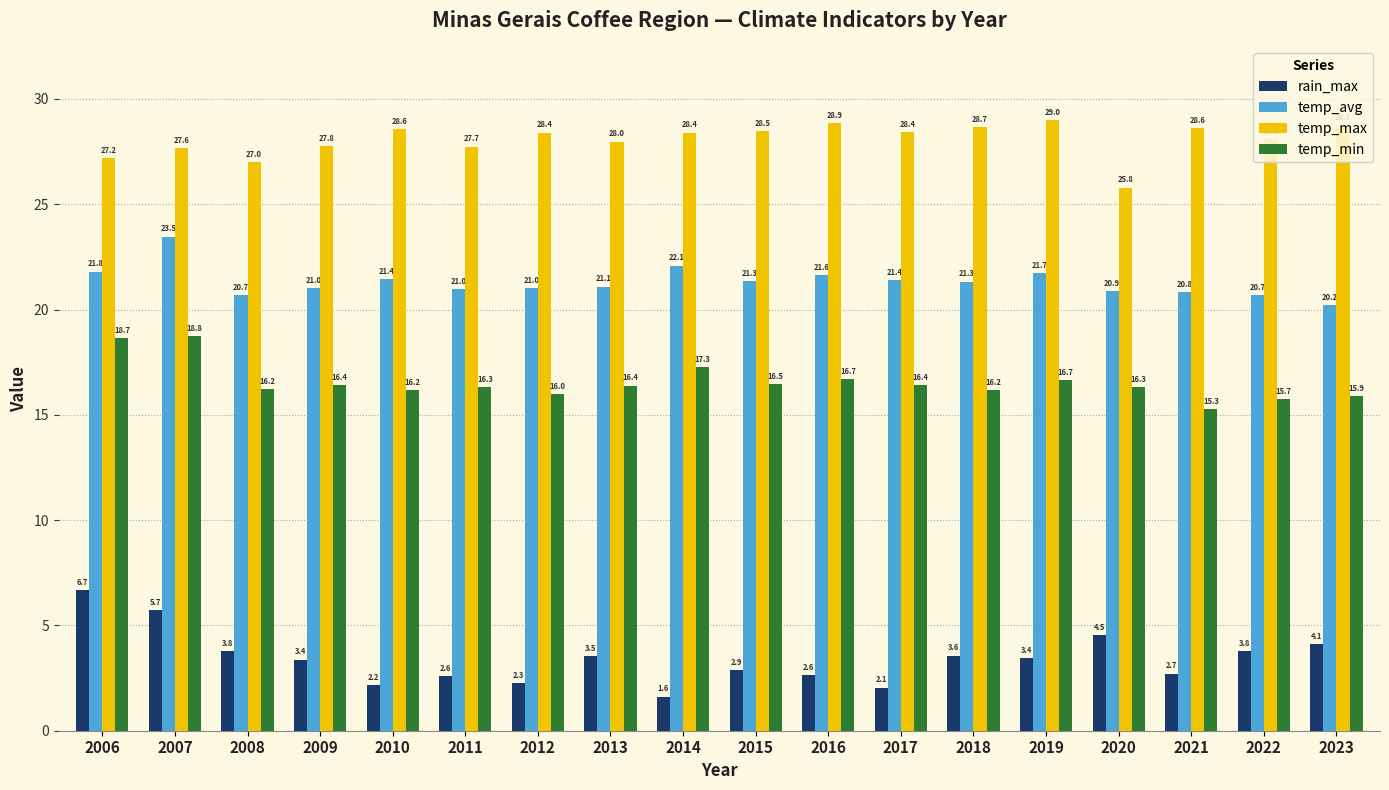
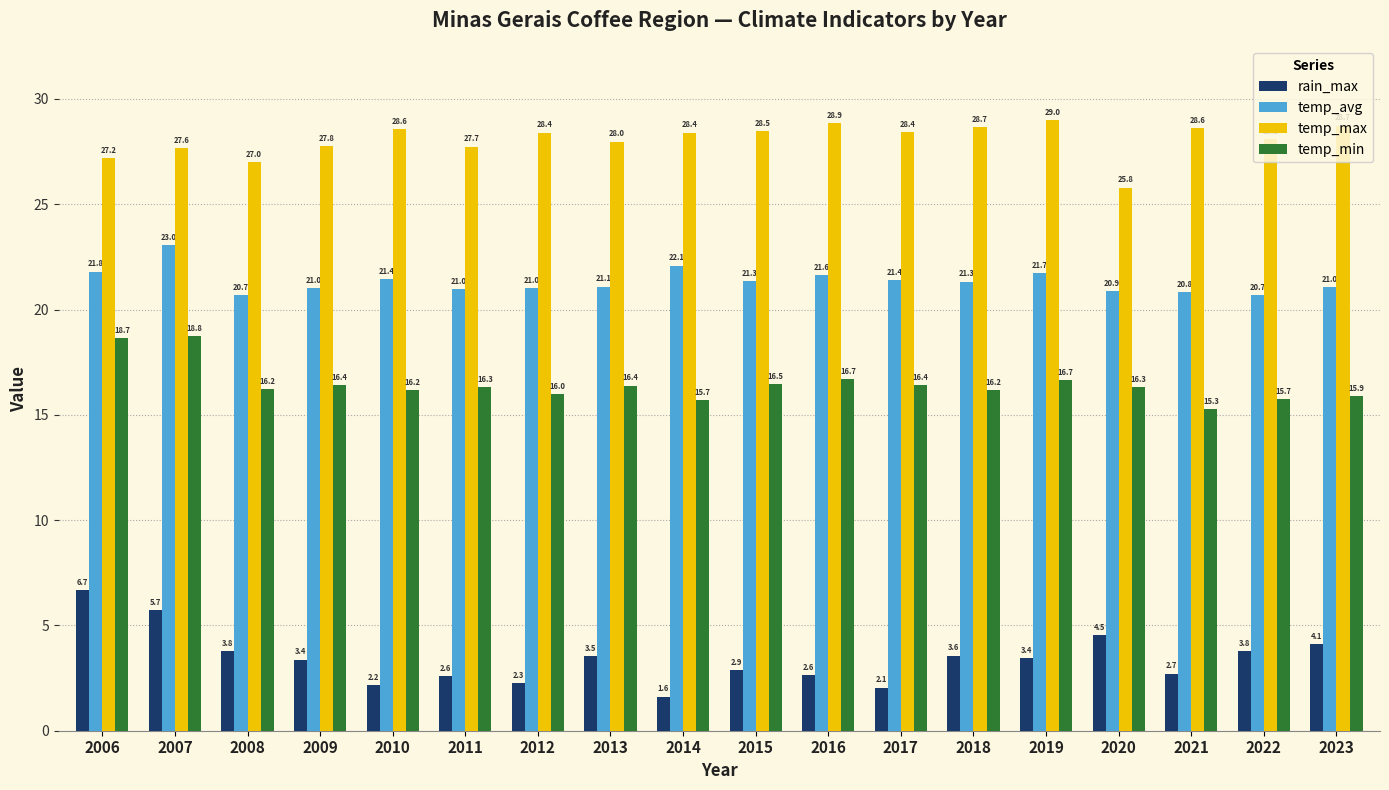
  {
    "rain_max": {
      "2006": 6.7,
      "2007": 5.7,
      "2008": 3.8,
      "2009": 3.4,
      "2010": 2.2,
      "2011": 2.6,
      "2012": 2.3,
      "2013": 3.5,
      "2014": 1.6,
      "2015": 2.9,
      "2016": 2.6,
      "2017": 2.1,
      "2018": 3.6,
      "2019": 3.4,
      "2020": 4.5,
      "2021": 2.7,
      "2022": 3.8,
      "2023": 4.1
    },
    "temp_avg": {
      "2006": 21.8,
-     "2007": 23.5,
+     "2007": 23.0,
      "2008": 20.7,
      "2009": 21.0,
      "2010": 21.4,
      "2011": 21.0,
      "2012": 21.0,
      "2013": 21.1,
      "2014": 22.1,
      "2015": 21.3,
      "2016": 21.6,
      "2017": 21.4,
      "2018": 21.3,
      "2019": 21.7,
      "2020": 20.9,
      "2021": 20.8,
      "2022": 20.7,
-     "2023": 20.2
+     "2023": 21.0
    },
    "temp_max": {
      "2006": 27.2,
      "2007": 27.6,
      "2008": 27.0,
      "2009": 27.8,
      "2010": 28.6,
      "2011": 27.7,
      "2012": 28.4,
      "2013": 28.0,
      "2014": 28.4,
      "2015": 28.5,
      "2016": 28.9,
      "2017": 28.4,
      "2018": 28.7,
      "2019": 29.0,
      "2020": 25.8,
      "2021": 28.6
    },
    "temp_min": {
      "2006": 18.7,
      "2007": 18.8,
      "2008": 16.2,
      "2009": 16.4,
      "2010": 16.2,
      "2011": 16.3,
      "2012": 16.0,
      "2013": 16.4,
-     "2014": 17.3,
+     "2014": 15.7,
      "2015": 16.5,
      "2016": 16.7,
      "2017": 16.4,
      "2018": 16.2,
      "2019": 16.7,
      "2020": 16.3,
      "2021": 15.3,
      "2022": 15.7,
      "2023": 15.9
    }
  }
